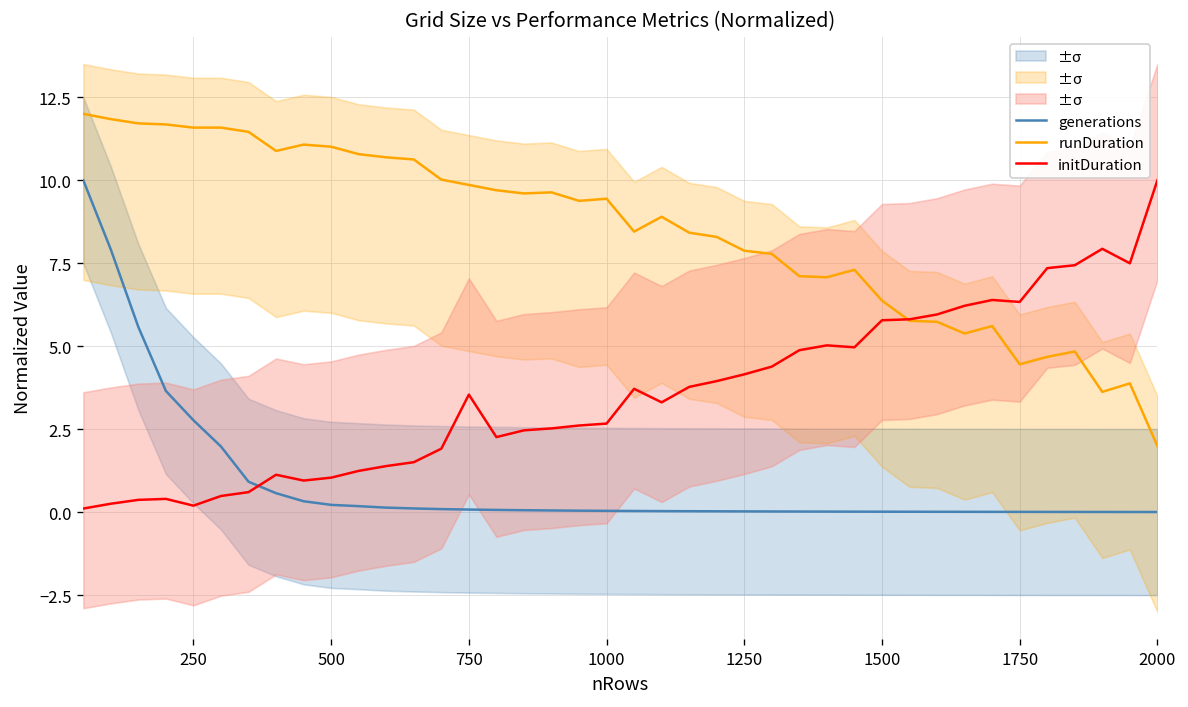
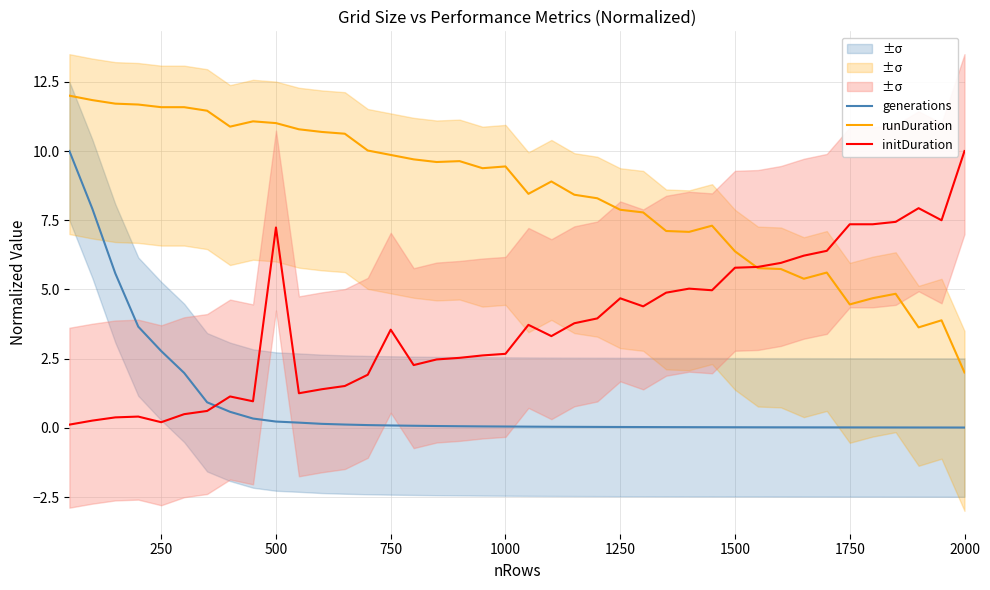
  {
    "initDuration": {
      "250": 0.2,
-     "500": 1.0,
+     "500": 7.2,
      "750": 3.5,
      "1000": 2.7,
-     "1250": 4.2,
+     "1250": 4.7,
      "1500": 5.8,
-     "1750": 6.3,
+     "1750": 7.4,
      "2000": 10.0
    }
  }
